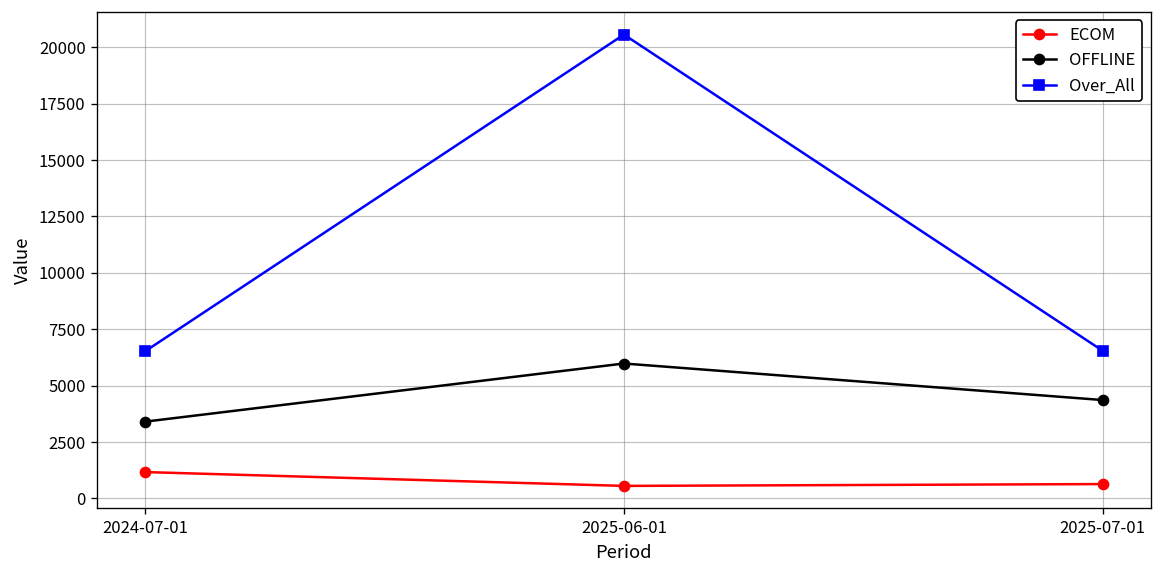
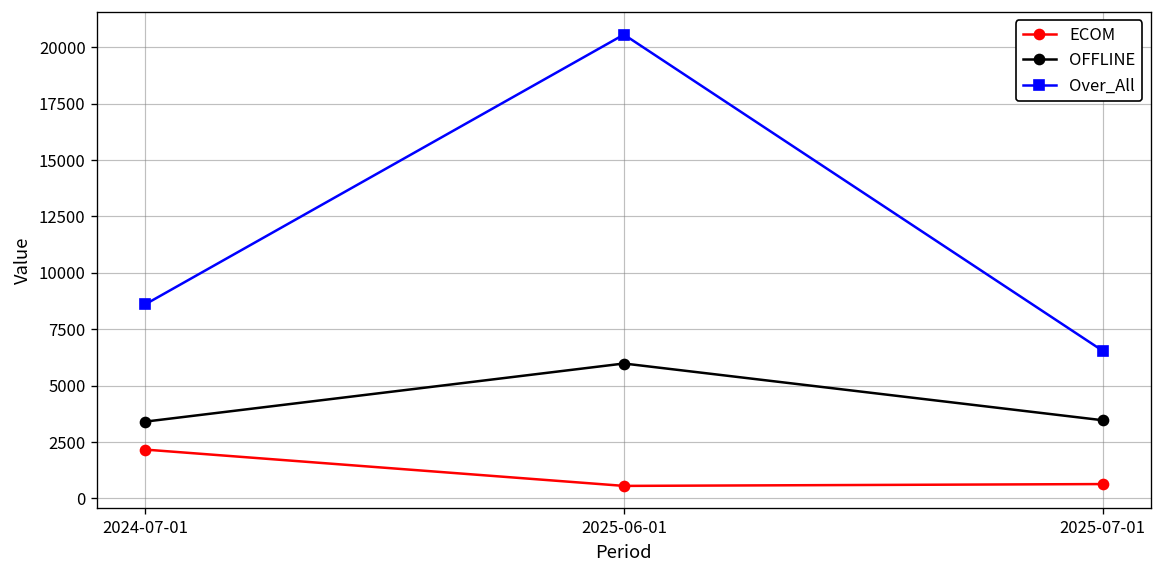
  {
    "ECOM": {
-     "2024-07-01": 1200,
+     "2024-07-01": 2200,
      "2025-06-01": 600,
      "2025-07-01": 600
    },
    "OFFLINE": {
      "2024-07-01": 3400,
      "2025-06-01": 6000,
-     "2025-07-01": 4400
+     "2025-07-01": 3500
    },
    "Over_All": {
-     "2024-07-01": 6500,
+     "2024-07-01": 8600,
      "2025-06-01": 20600,
      "2025-07-01": 6500
    }
  }
